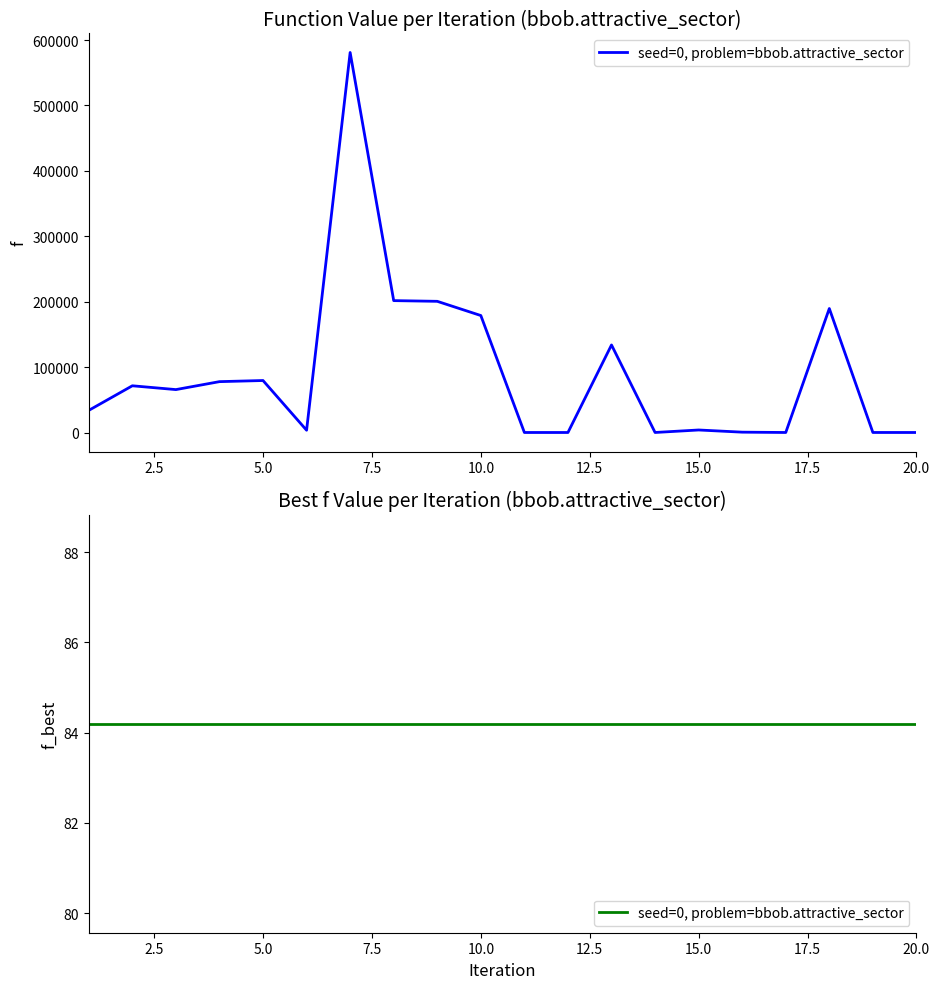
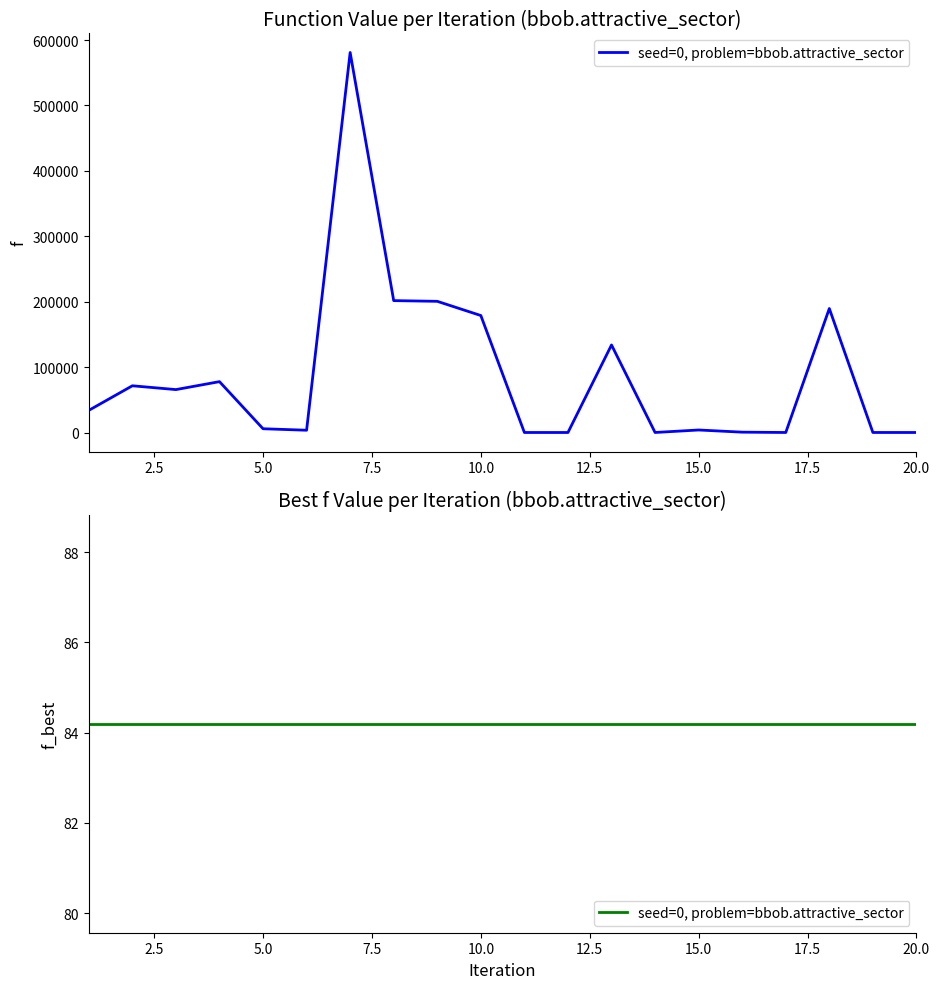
  {
    "Function Value per Iteration (bbob.attractive_sector)": {
-     "5.0": 80000,
+     "5.0": 10000,
      "10.0": 180000,
      "15.0": 0,
      "20.0": 0
    },
    "Best f Value per Iteration (bbob.attractive_sector)": {
      "5.0": 84.2,
      "10.0": 84.2,
      "15.0": 84.2,
      "20.0": 84.2
    }
  }
